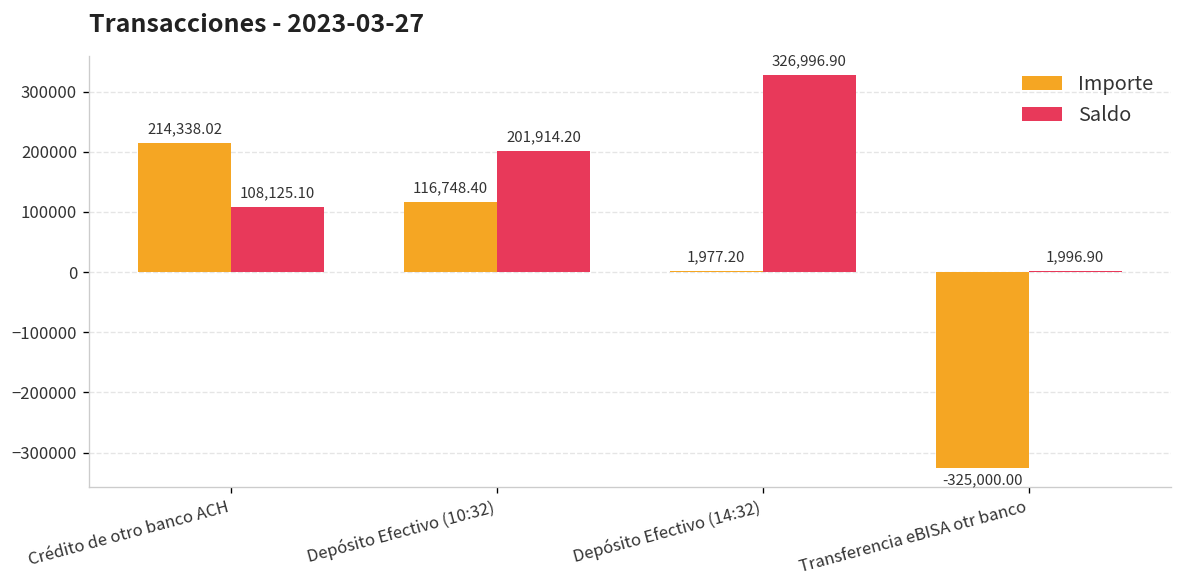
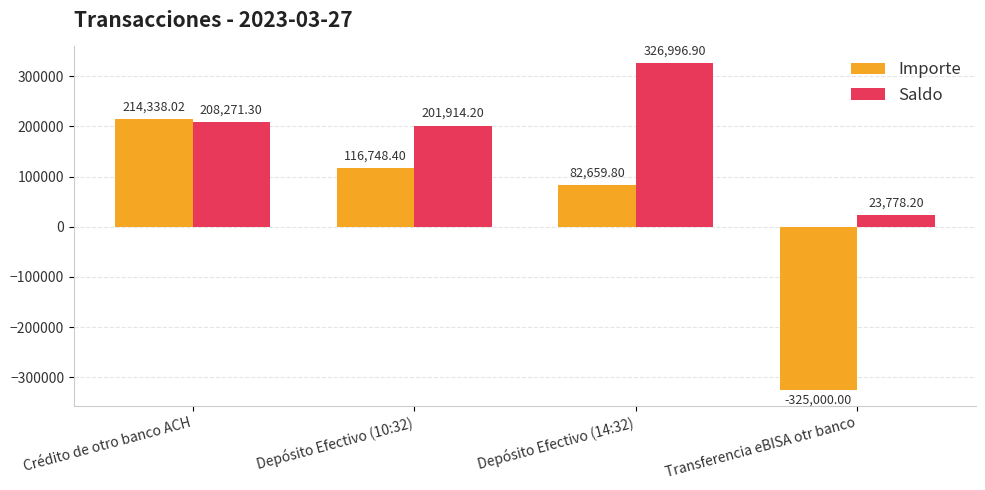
  {
    "Importe": {
      "Crédito de otro banco ACH": "214,338.02",
      "Depósito Efectivo (10:32)": "116,748.40",
-     "Depósito Efectivo (14:32)": "1,977.20",
+     "Depósito Efectivo (14:32)": "82,659.80",
      "Transferencia eBISA otr banco": "-325,000.00"
    },
    "Saldo": {
-     "Crédito de otro banco ACH": "108,125.10",
+     "Crédito de otro banco ACH": "208,271.30",
      "Depósito Efectivo (10:32)": "201,914.20",
      "Depósito Efectivo (14:32)": "326,996.90",
-     "Transferencia eBISA otr banco": "1,996.90"
+     "Transferencia eBISA otr banco": "23,778.20"
    }
  }
